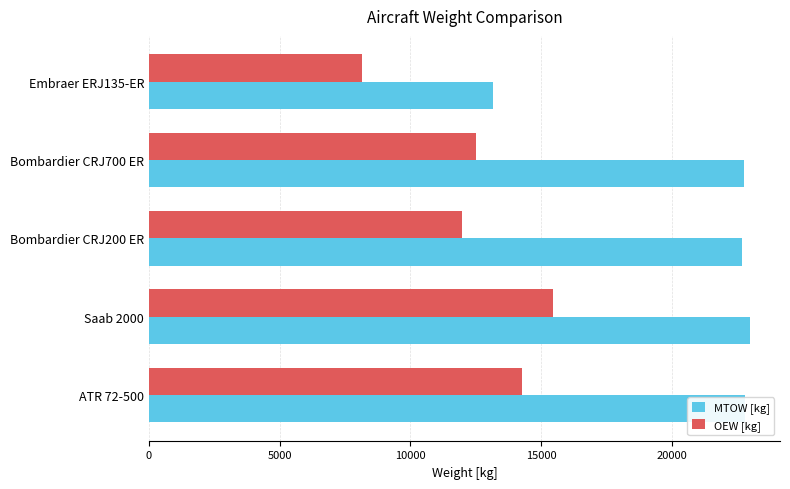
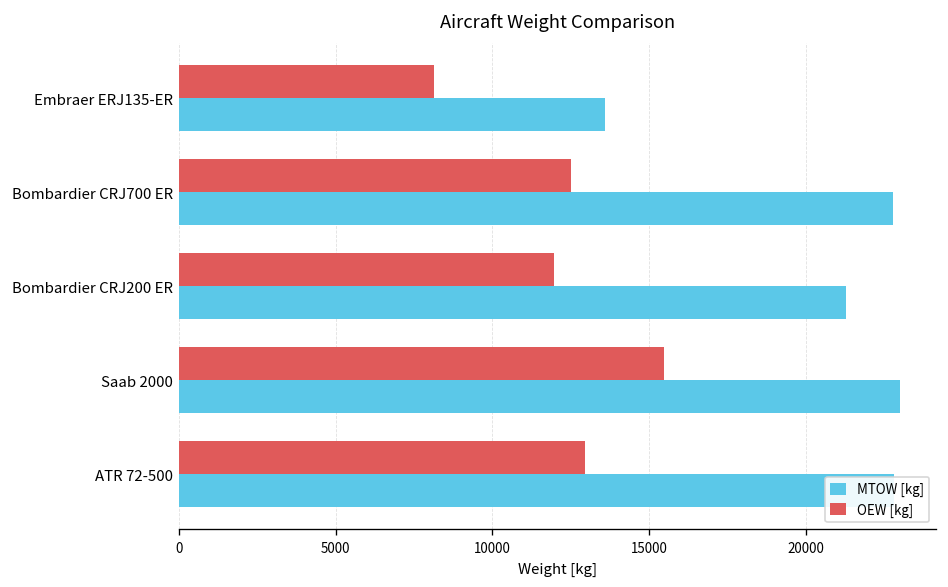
  {
    "MTOW [kg]": {
-     "Embraer ERJ135-ER": 13200,
+     "Embraer ERJ135-ER": 13600,
      "Bombardier CRJ700 ER": 22800,
-     "Bombardier CRJ200 ER": 22700,
+     "Bombardier CRJ200 ER": 21300,
      "Saab 2000": 23000
    },
    "OEW [kg]": {
      "Embraer ERJ135-ER": 8100,
      "Bombardier CRJ700 ER": 12500,
      "Bombardier CRJ200 ER": 12000,
      "Saab 2000": 15500,
-     "ATR 72-500": 14300
+     "ATR 72-500": 13000
    }
  }
